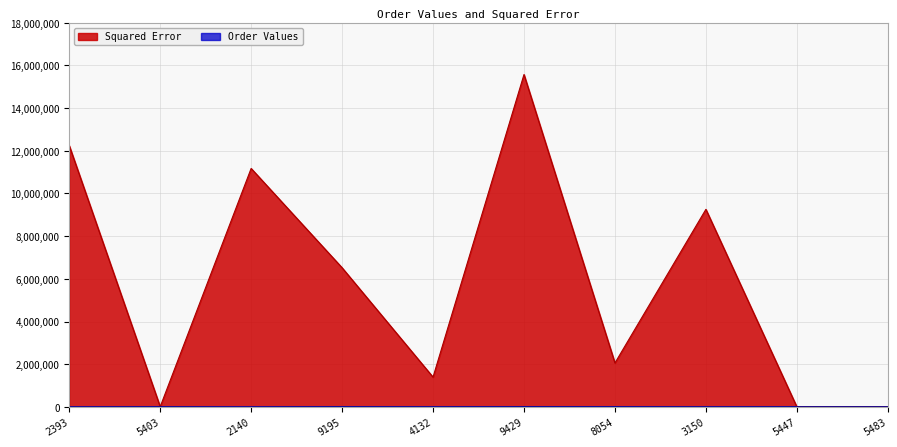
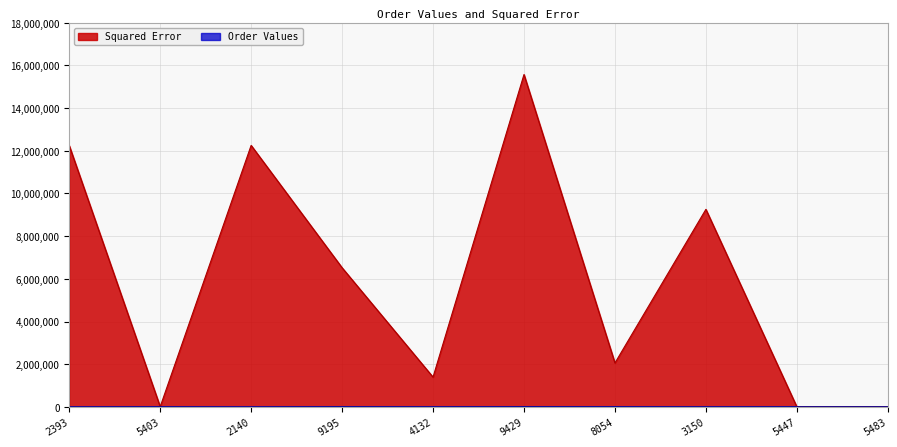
  {
    "Squared Error": {
      "2393": "12,200,000",
-     "2140": "11,200,000",
+     "2140": "12,300,000",
      "9195": "6,500,000",
      "4132": "1,400,000",
      "9429": "15,600,000",
      "8054": "2,100,000",
      "3150": "9,300,000"
    },
    "Order Values": {
      "2393": "0",
      "2140": "0",
      "9195": "0",
      "4132": "0",
      "9429": "0",
      "8054": "0",
      "3150": "0"
    }
  }
